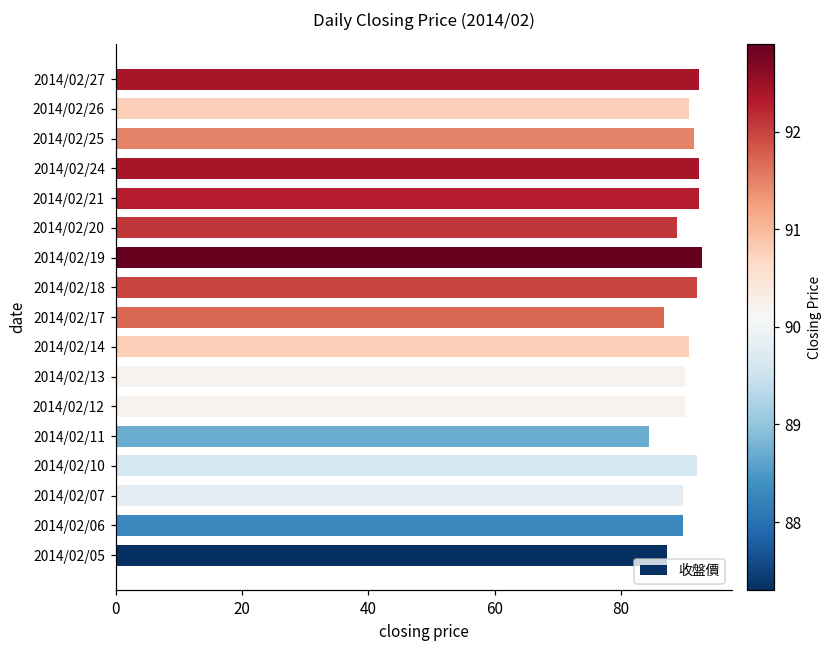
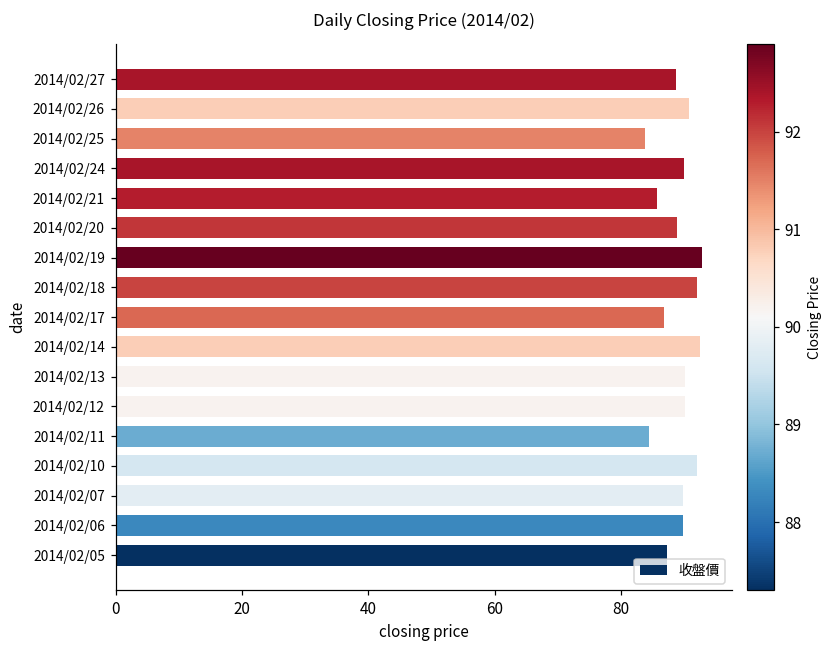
  {
-   "2014/02/27": 92,
+   "2014/02/27": 89,
    "2014/02/26": 91,
-   "2014/02/25": 92,
-   "2014/02/24": 92,
-   "2014/02/21": 92,
+   "2014/02/25": 84,
+   "2014/02/24": 90,
+   "2014/02/21": 86,
    "2014/02/20": 89,
    "2014/02/19": 93,
    "2014/02/18": 92,
    "2014/02/17": 87,
-   "2014/02/14": 91,
+   "2014/02/14": 93,
    "2014/02/13": 90,
    "2014/02/12": 90,
    "2014/02/11": 85,
    "2014/02/10": 92,
    "2014/02/07": 90,
    "2014/02/06": 90,
    "2014/02/05": 87
  }
